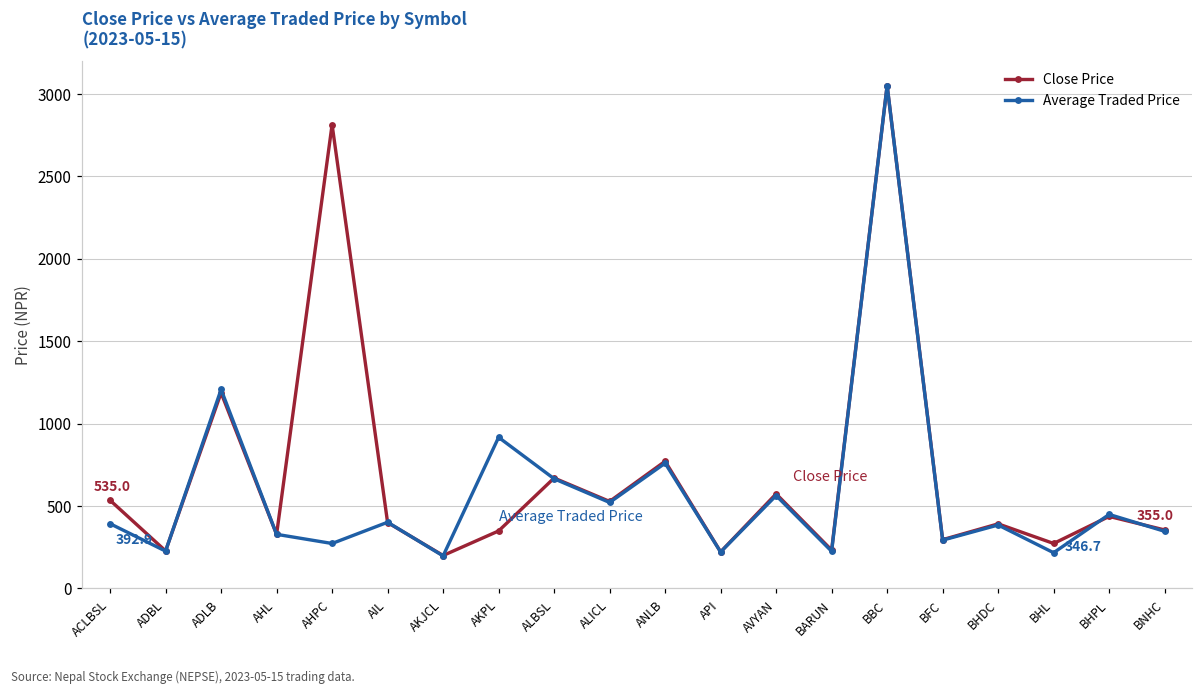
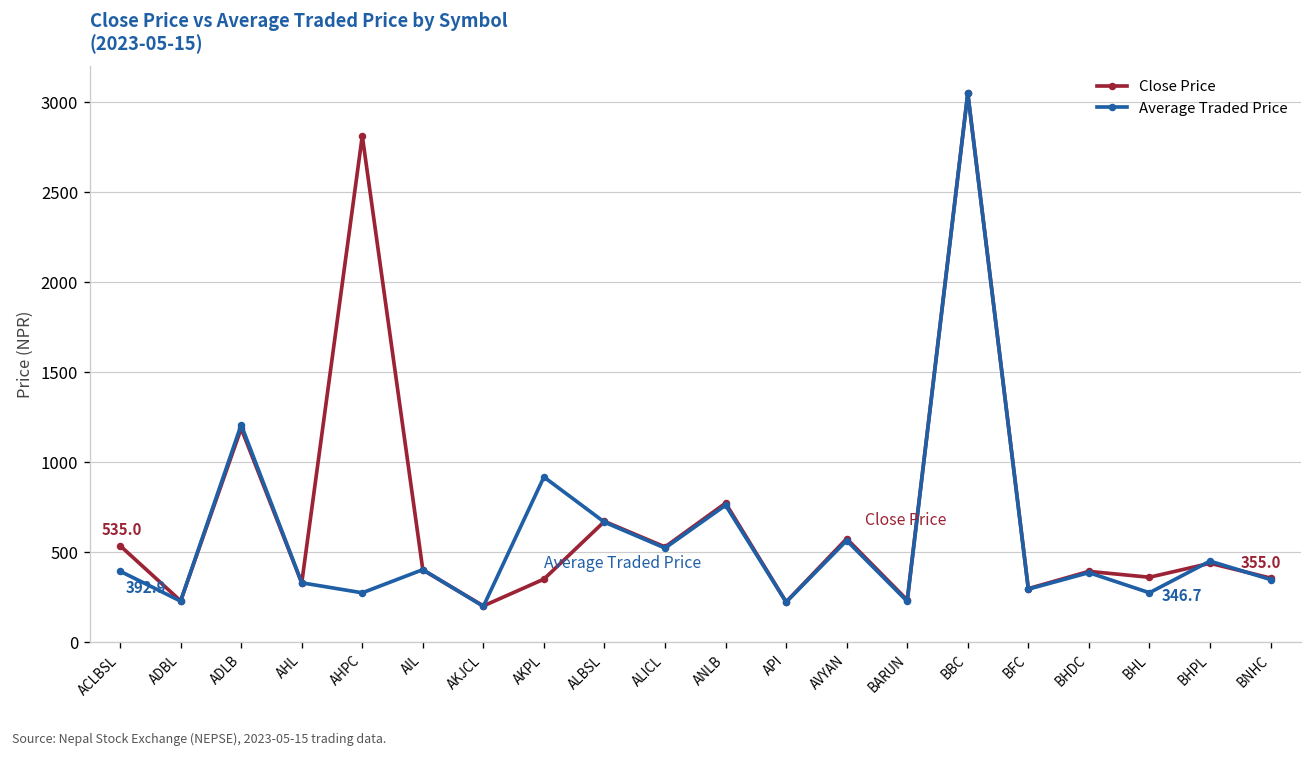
  {
    "Close Price": {
      "ADLB": 1190,
      "AHPC": 2810,
      "AKPL": 350,
-     "BHL": 270
+     "BHL": 360
    },
    "Average Traded Price": {
      "ADLB": 1210,
      "AHPC": 270,
      "AKPL": 920,
-     "BHL": 220
+     "BHL": 270
    }
  }
